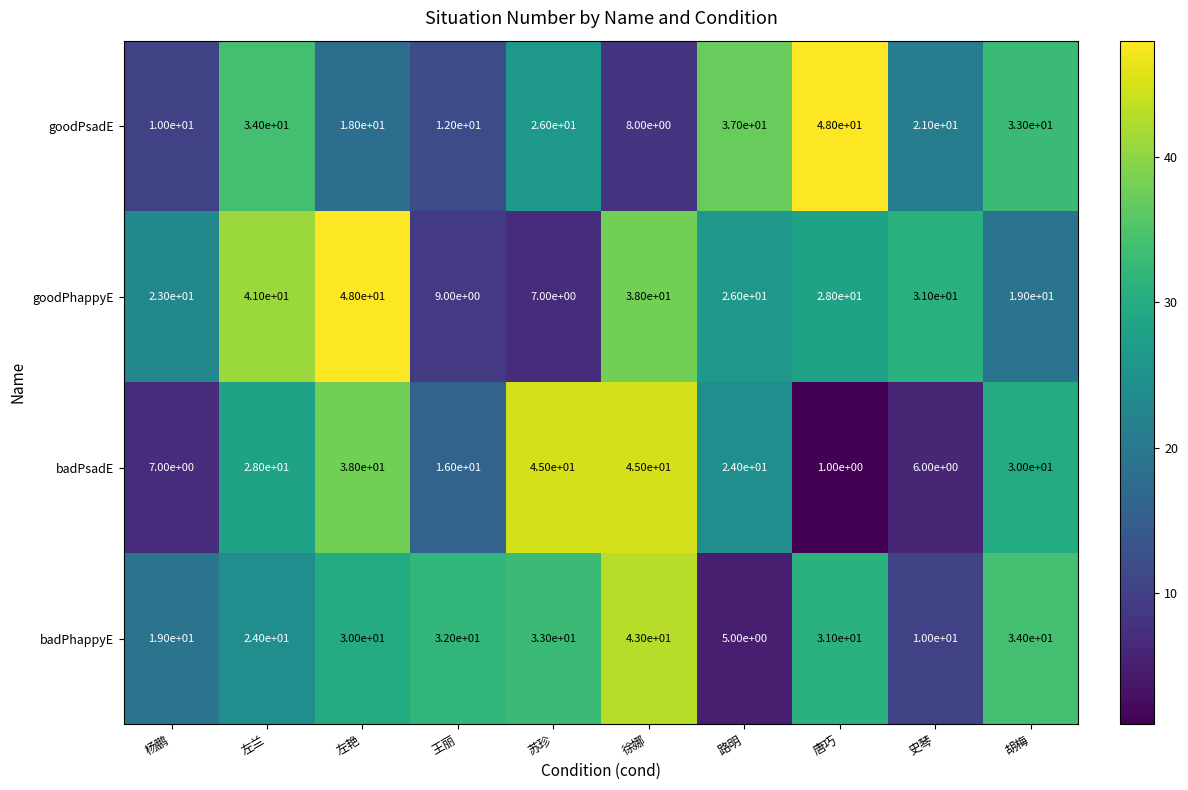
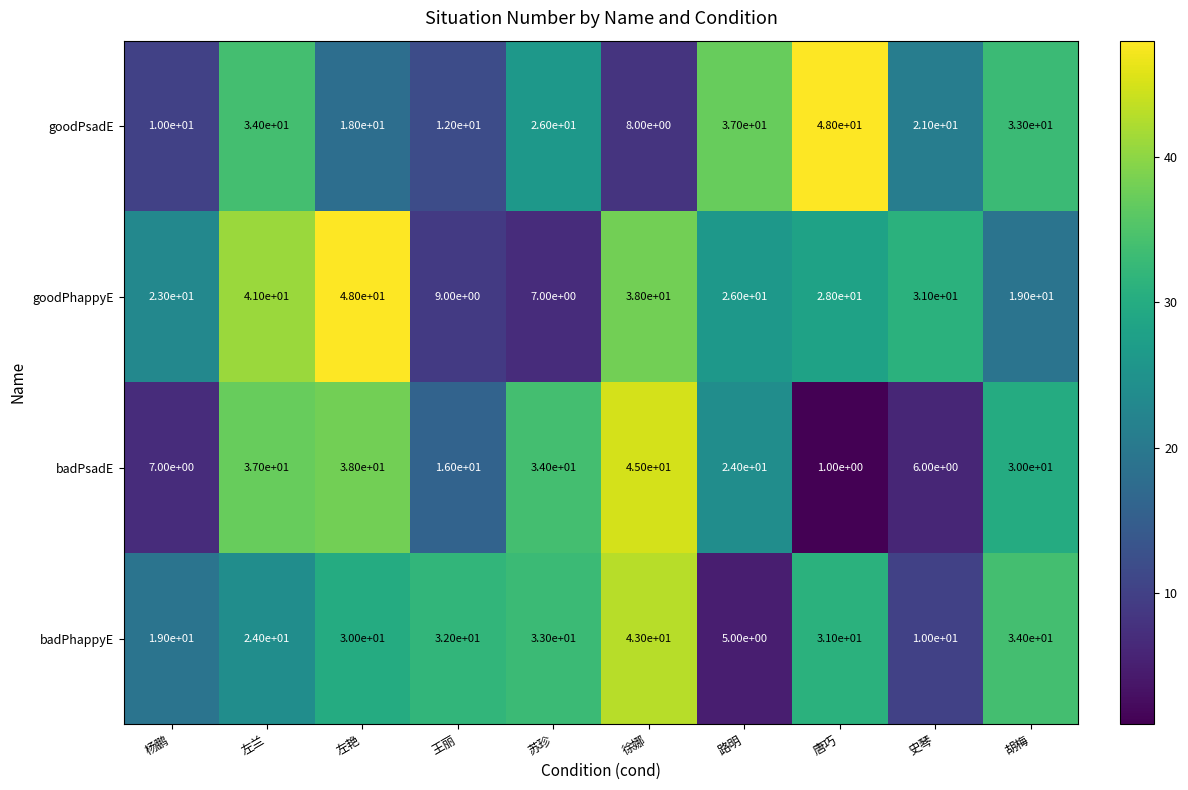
  {
    "goodPsadE": {
      "杨鹏": "1.00e+01",
      "左兰": "3.40e+01",
      "左艳": "1.80e+01",
      "王丽": "1.20e+01",
      "苏珍": "2.60e+01",
      "徐娜": "8.00e+00",
      "路明": "3.70e+01",
      "唐巧": "4.80e+01",
      "史琴": "2.10e+01",
      "胡梅": "3.30e+01"
    },
    "goodPhappyE": {
      "杨鹏": "2.30e+01",
      "左兰": "4.10e+01",
      "左艳": "4.80e+01",
      "王丽": "9.00e+00",
      "苏珍": "7.00e+00",
      "徐娜": "3.80e+01",
      "路明": "2.60e+01",
      "唐巧": "2.80e+01",
      "史琴": "3.10e+01",
      "胡梅": "1.90e+01"
    },
    "badPsadE": {
      "杨鹏": "7.00e+00",
-     "左兰": "2.80e+01",
+     "左兰": "3.70e+01",
      "左艳": "3.80e+01",
      "王丽": "1.60e+01",
-     "苏珍": "4.50e+01",
+     "苏珍": "3.40e+01",
      "徐娜": "4.50e+01",
      "路明": "2.40e+01",
      "唐巧": "1.00e+00",
      "史琴": "6.00e+00",
      "胡梅": "3.00e+01"
    },
    "badPhappyE": {
      "杨鹏": "1.90e+01",
      "左兰": "2.40e+01",
      "左艳": "3.00e+01",
      "王丽": "3.20e+01",
      "苏珍": "3.30e+01",
      "徐娜": "4.30e+01",
      "路明": "5.00e+00",
      "唐巧": "3.10e+01",
      "史琴": "1.00e+01",
      "胡梅": "3.40e+01"
    }
  }
